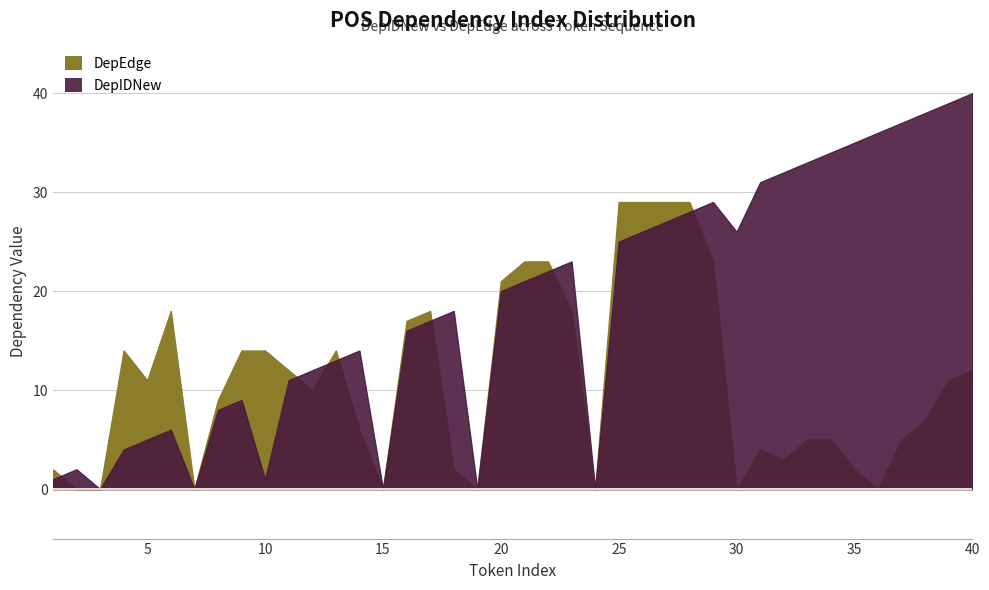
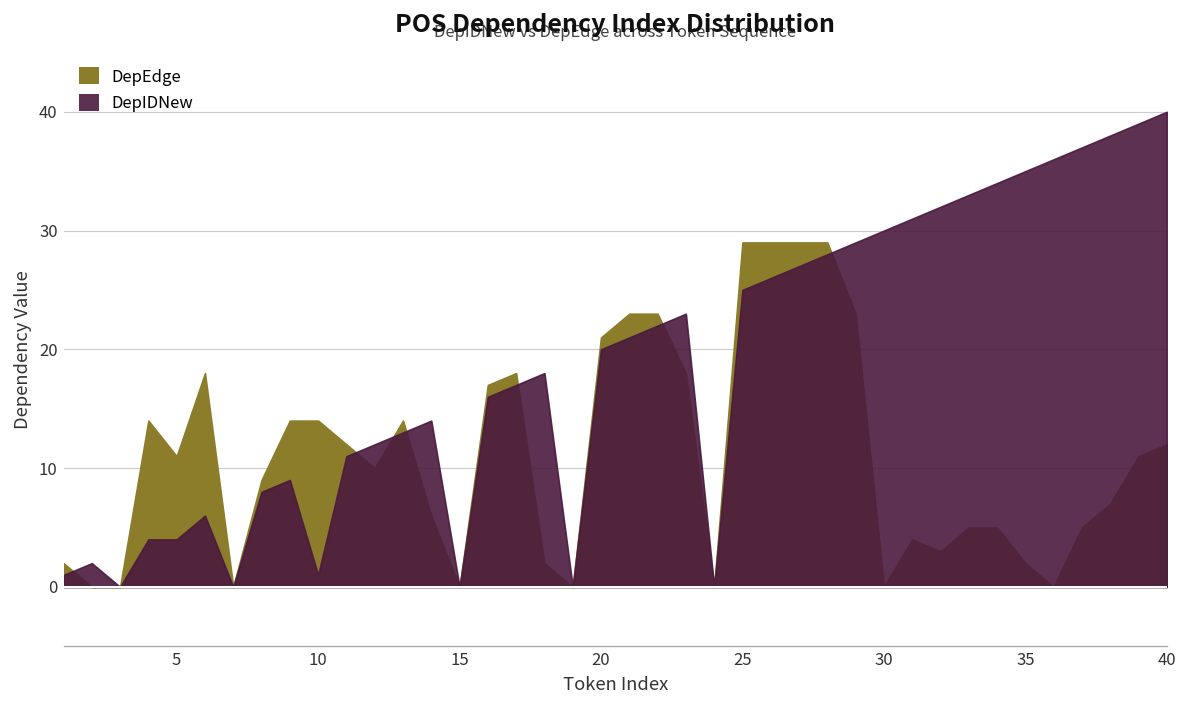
  {
    "DepEdge": {
      "5": 11,
      "10": 14,
      "20": 21,
      "25": 29,
      "30": 0,
      "35": 2,
      "40": 12
    },
    "DepIDNew": {
-     "5": 5,
+     "5": 4,
      "10": 1,
      "20": 20,
      "25": 25,
-     "30": 26,
+     "30": 30,
      "35": 35,
      "40": 40
    }
  }
